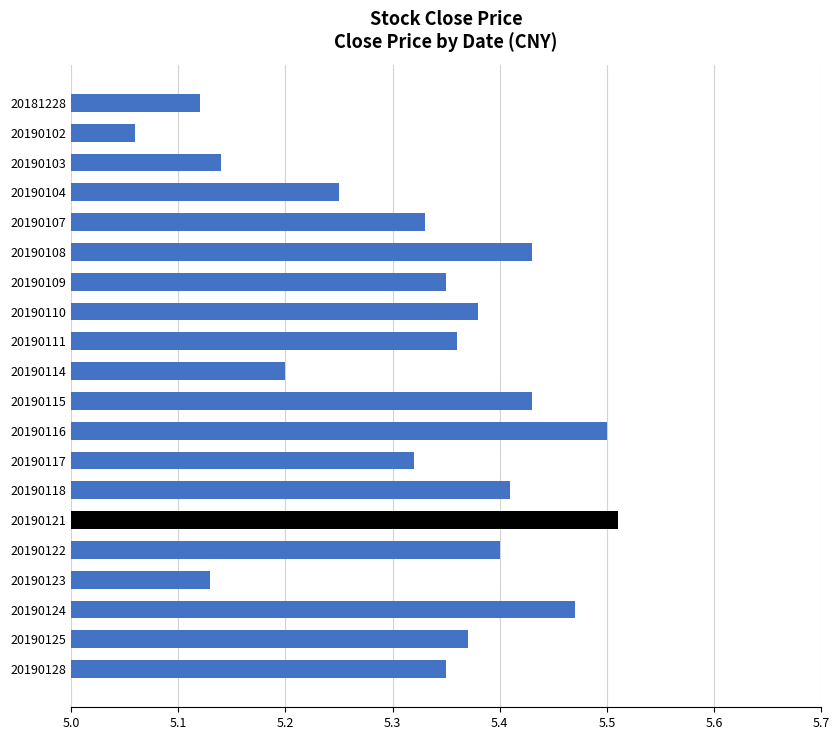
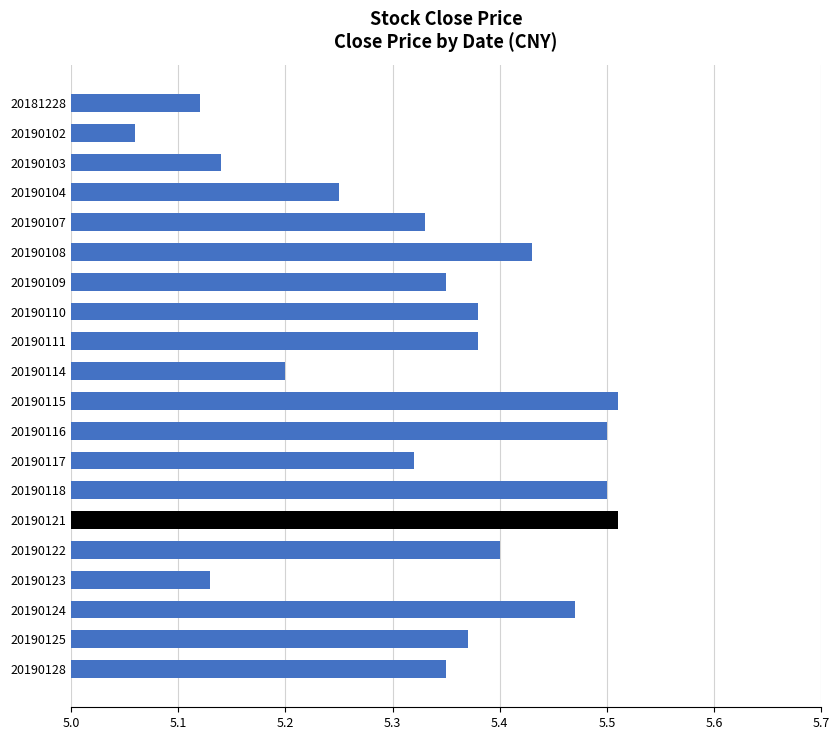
  {
    "20181228": 5.12,
    "20190102": 5.06,
    "20190103": 5.14,
    "20190104": 5.25,
    "20190107": 5.33,
    "20190108": 5.43,
    "20190109": 5.35,
    "20190110": 5.38,
-   "20190111": 5.36,
+   "20190111": 5.38,
    "20190114": 5.20,
-   "20190115": 5.43,
+   "20190115": 5.51,
    "20190116": 5.50,
    "20190117": 5.32,
-   "20190118": 5.41,
+   "20190118": 5.50,
    "20190121": 5.51,
    "20190122": 5.40,
    "20190123": 5.13,
    "20190124": 5.47,
    "20190125": 5.37,
    "20190128": 5.35
  }
